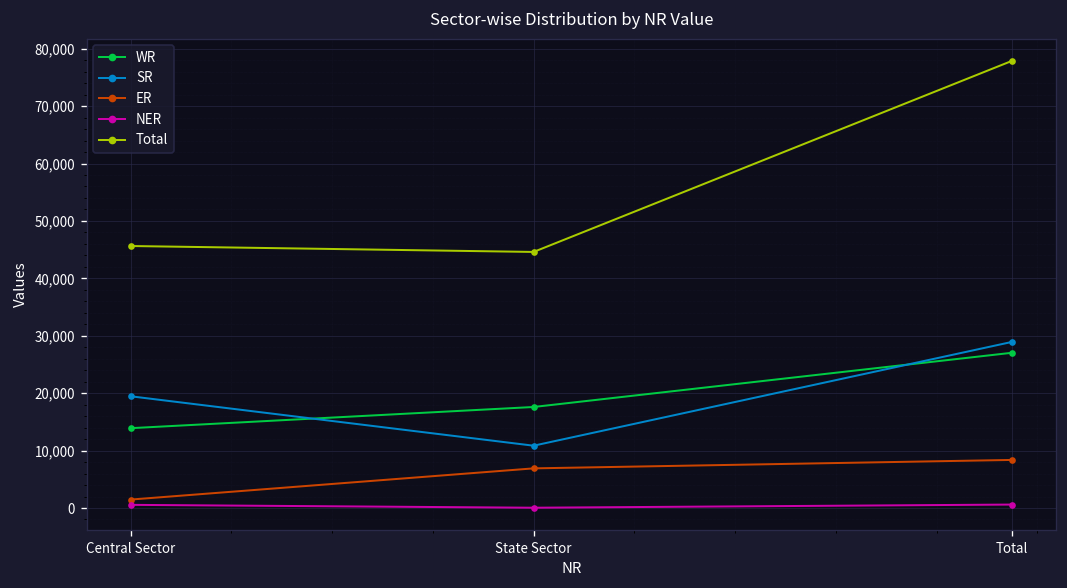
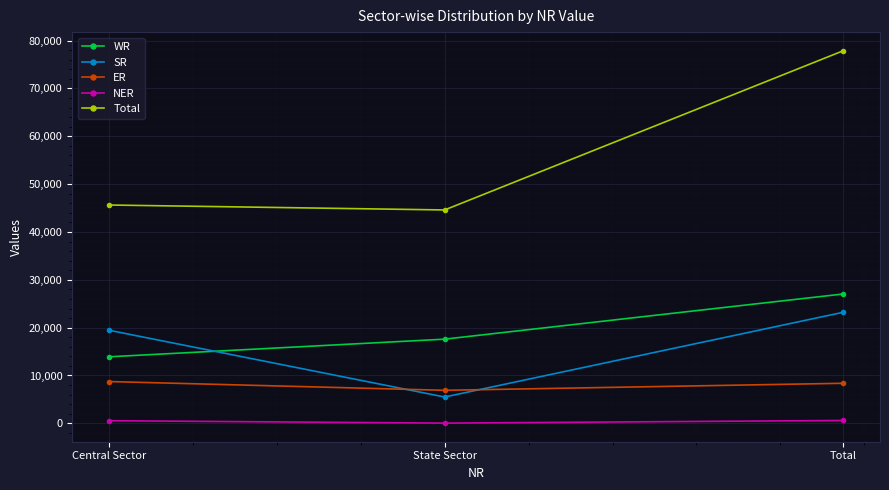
  {
    "WR": {
      "Central Sector": "14,000",
      "State Sector": "18,000",
      "Total": "27,000"
    },
    "SR": {
      "Central Sector": "19,000",
-     "State Sector": "11,000",
-     "Total": "29,000"
+     "State Sector": "6,000",
+     "Total": "23,000"
    },
    "ER": {
-     "Central Sector": "1,000",
+     "Central Sector": "9,000",
      "State Sector": "7,000",
      "Total": "8,000"
    },
    "NER": {
      "Central Sector": "1,000",
      "State Sector": "0",
      "Total": "1,000"
    },
    "Total": {
      "Central Sector": "46,000",
      "State Sector": "45,000",
      "Total": "78,000"
    }
  }
